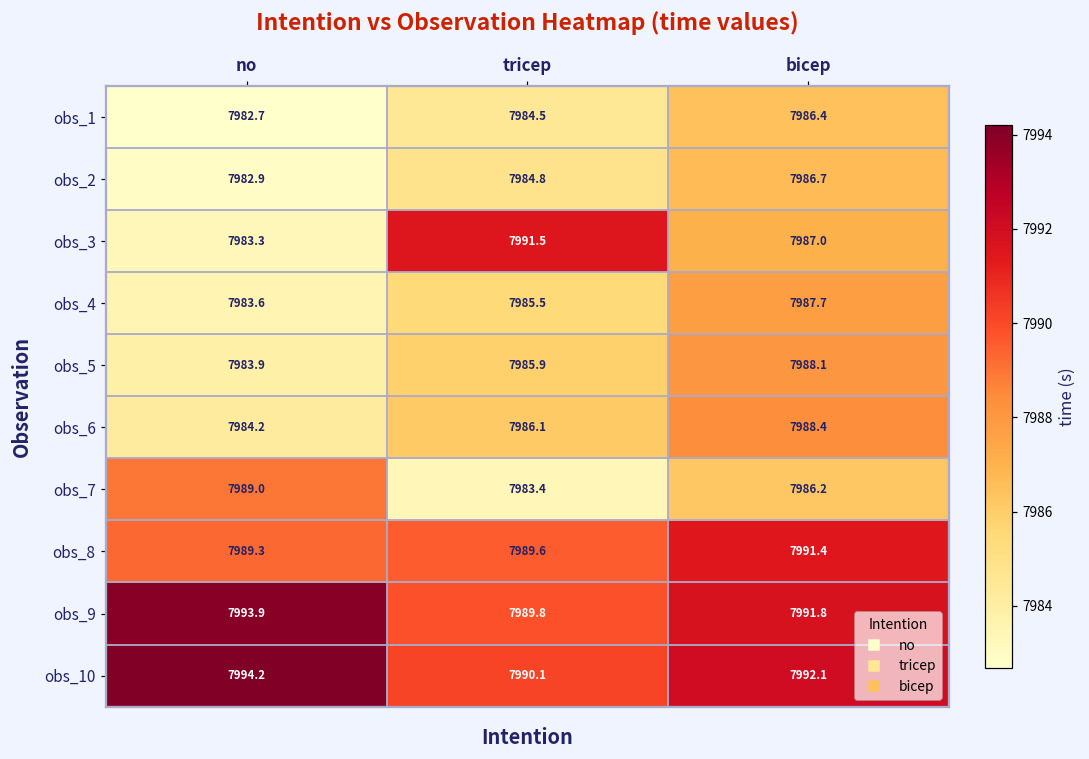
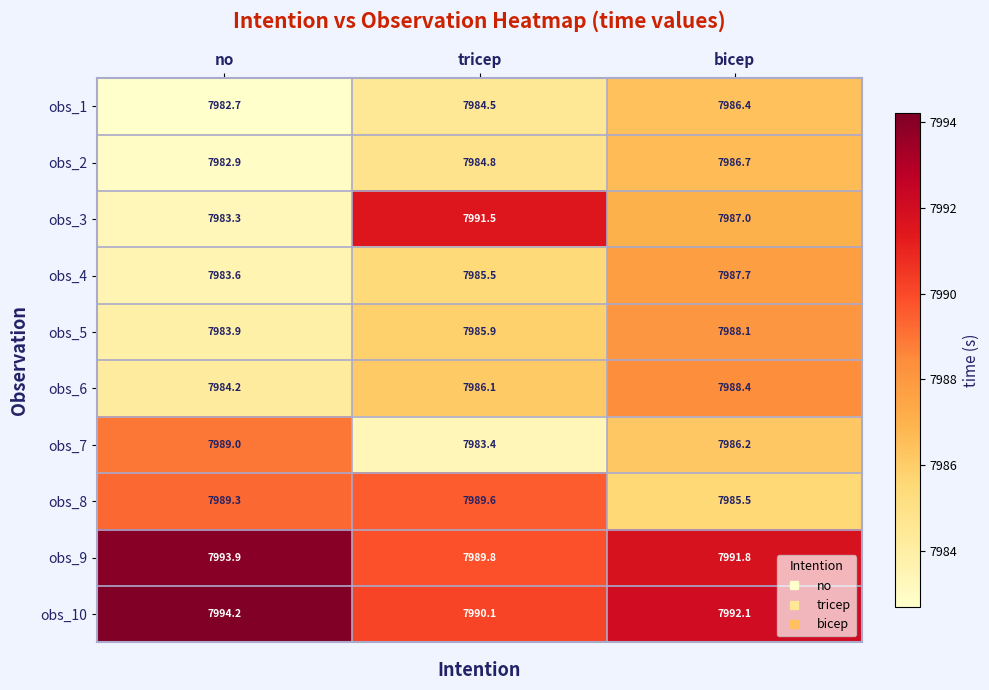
  {
    "obs_1": {
      "no": 7982.7,
      "tricep": 7984.5,
      "bicep": 7986.4
    },
    "obs_2": {
      "no": 7982.9,
      "tricep": 7984.8,
      "bicep": 7986.7
    },
    "obs_3": {
      "no": 7983.3,
      "tricep": 7991.5,
      "bicep": 7987.0
    },
    "obs_4": {
      "no": 7983.6,
      "tricep": 7985.5,
      "bicep": 7987.7
    },
    "obs_5": {
      "no": 7983.9,
      "tricep": 7985.9,
      "bicep": 7988.1
    },
    "obs_6": {
      "no": 7984.2,
      "tricep": 7986.1,
      "bicep": 7988.4
    },
    "obs_7": {
      "no": 7989.0,
      "tricep": 7983.4,
      "bicep": 7986.2
    },
    "obs_8": {
      "no": 7989.3,
      "tricep": 7989.6,
-     "bicep": 7991.4
+     "bicep": 7985.5
    },
    "obs_9": {
      "no": 7993.9,
      "tricep": 7989.8,
      "bicep": 7991.8
    },
    "obs_10": {
      "no": 7994.2,
      "tricep": 7990.1,
      "bicep": 7992.1
    }
  }
